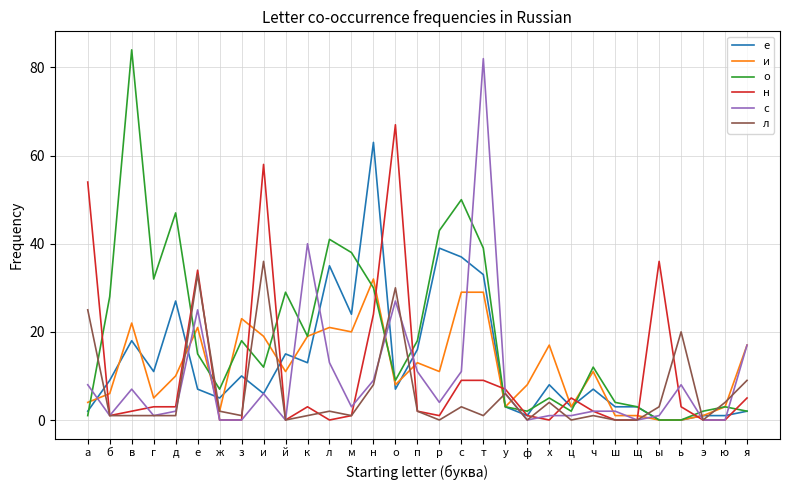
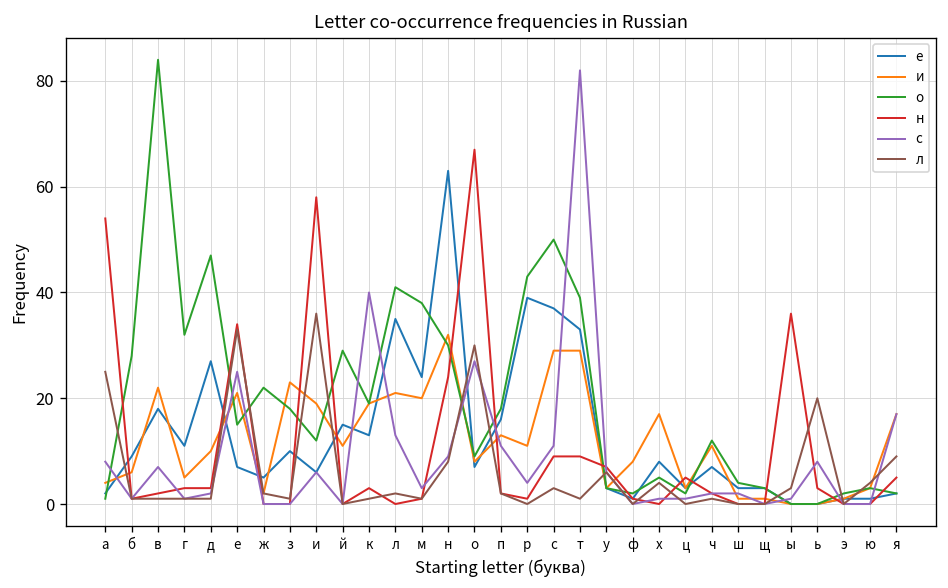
  {
    "е": {
      "а": 2,
      "б": 9,
      "в": 18,
      "г": 11,
      "д": 27,
      "е": 7,
      "ж": 5,
      "з": 10,
      "й": 15,
      "к": 13,
      "л": 35,
      "м": 24,
      "н": 63,
      "о": 7,
      "п": 16,
      "р": 39,
      "с": 37,
      "т": 33,
      "х": 8,
      "ч": 7,
      "ш": 3,
      "ю": 1
    },
    "и": {
      "а": 4,
      "б": 6,
      "в": 22,
      "г": 5,
      "д": 10,
      "е": 21,
      "з": 23,
      "и": 19,
      "й": 11,
      "л": 21,
      "м": 20,
      "н": 32,
      "о": 8,
      "п": 13,
      "р": 11,
      "с": 29,
      "т": 29,
      "ф": 8,
      "х": 17,
      "ч": 11,
      "ш": 1,
      "щ": 1
    },
    "о": {
      "а": 1,
      "б": 28,
      "в": 84,
      "г": 32,
      "д": 47,
      "е": 15,
-     "ж": 7,
+     "ж": 22,
      "з": 18,
      "и": 12,
      "й": 29,
      "л": 41,
      "м": 38,
      "н": 30,
      "о": 9,
      "п": 18,
      "р": 43,
      "с": 50,
      "т": 39,
      "ф": 2,
      "х": 5,
      "ц": 2,
      "ч": 12,
      "ш": 4,
      "э": 2
    },
    "н": {
      "а": 54,
      "в": 2,
      "г": 3,
      "д": 3,
      "е": 34,
      "и": 58,
      "к": 3,
      "л": 0,
      "н": 24,
      "о": 67,
      "р": 1,
      "с": 9,
      "т": 9,
      "у": 7,
      "х": 0,
      "ц": 5,
      "ы": 36,
      "ь": 3,
      "я": 5
    },
    "с": {
      "а": 8,
      "в": 7,
      "д": 2,
      "е": 25,
      "к": 40,
      "л": 13,
      "м": 3,
      "н": 9,
      "о": 27,
      "п": 11,
      "р": 4,
      "с": 11,
      "т": 82,
      "х": 1,
      "ц": 1,
      "ш": 2,
      "ы": 1,
      "ь": 8
    },
    "л": {
      "а": 25,
      "в": 1,
      "д": 1,
      "е": 33,
      "з": 1,
      "и": 36,
      "к": 1,
      "л": 2,
      "н": 8,
      "о": 30,
      "р": 0,
      "с": 3,
      "т": 1,
      "х": 4,
      "ц": 0,
      "ч": 1,
      "ы": 3,
      "ь": 20,
      "ю": 4,
      "я": 9
    }
  }
